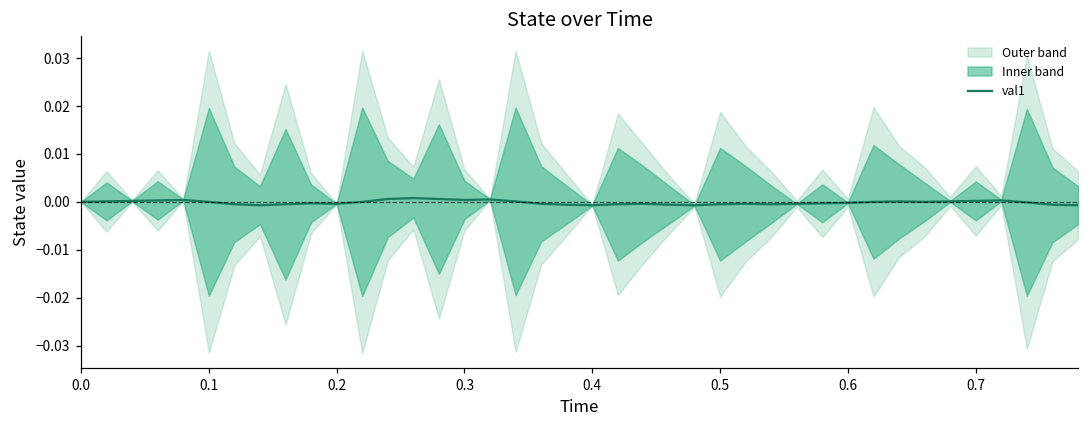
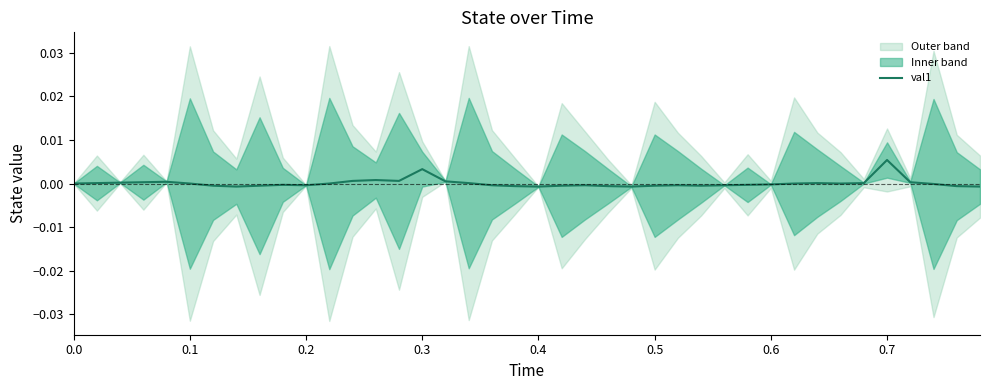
  {
    "val1": {
      "0.1": 0.000,
-     "0.3": 0.000,
+     "0.3": 0.003,
      "0.5": -0.001,
-     "0.7": 0.000
+     "0.7": 0.005
    }
  }
